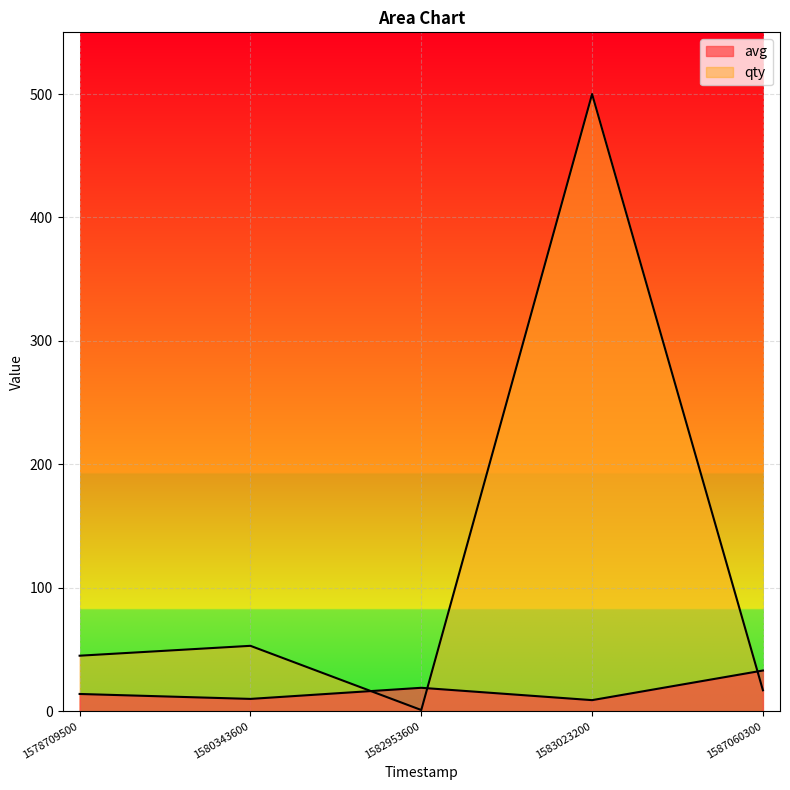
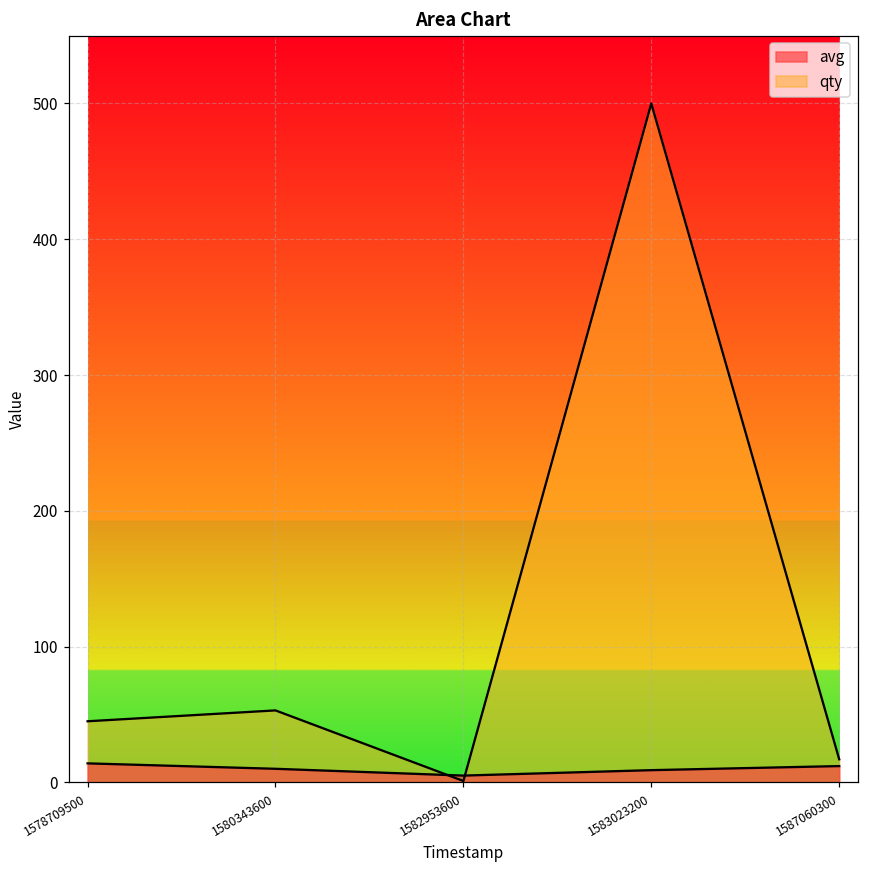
  {
    "avg": {
      "1578709500": 14,
      "1580343600": 10,
-     "1582953600": 19,
+     "1582953600": 5,
      "1583023200": 9,
-     "1587060300": 33
+     "1587060300": 12
    },
    "qty": {
      "1578709500": 45,
      "1580343600": 53,
      "1582953600": 1,
      "1583023200": 500,
      "1587060300": 17
    }
  }
